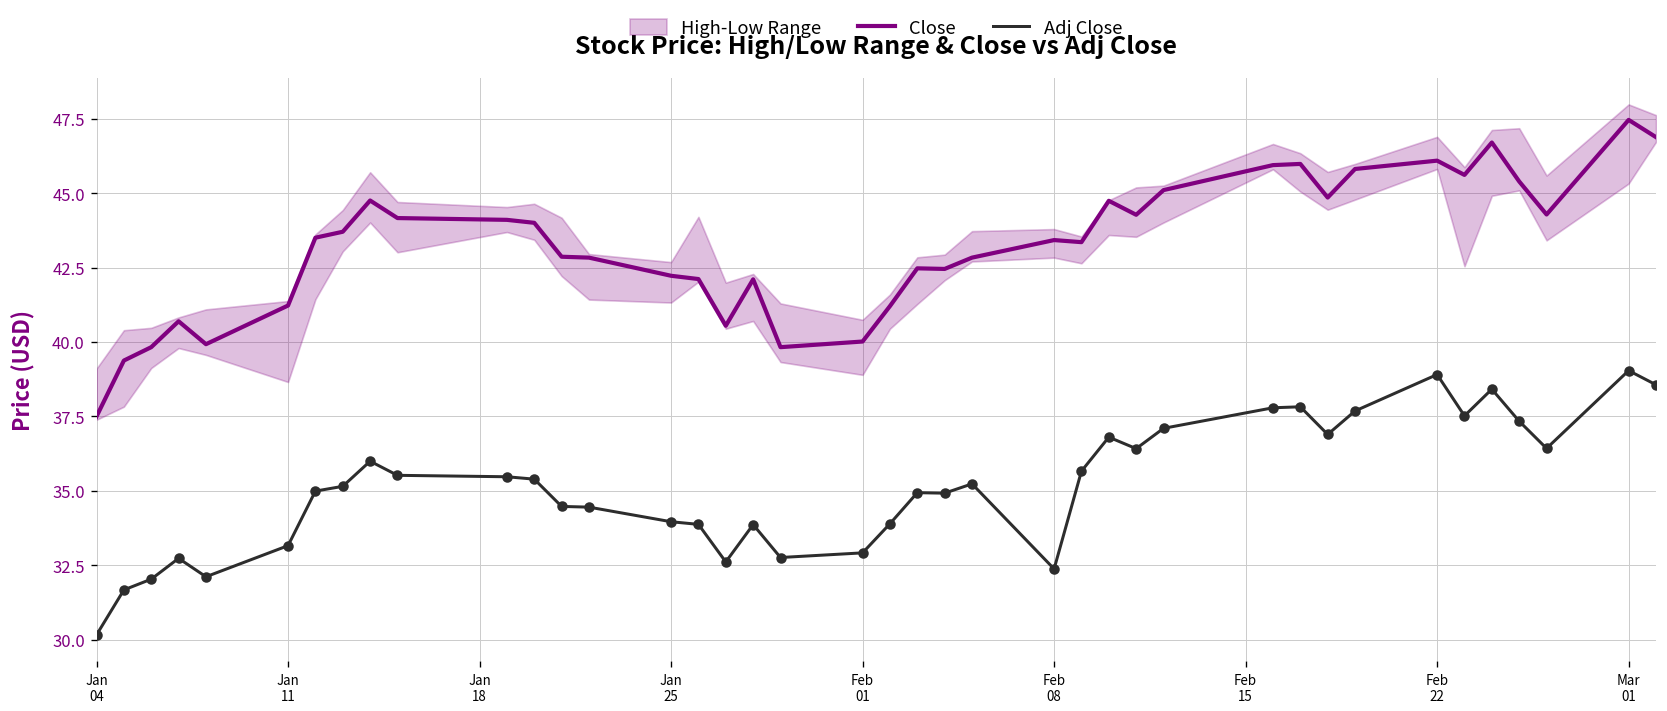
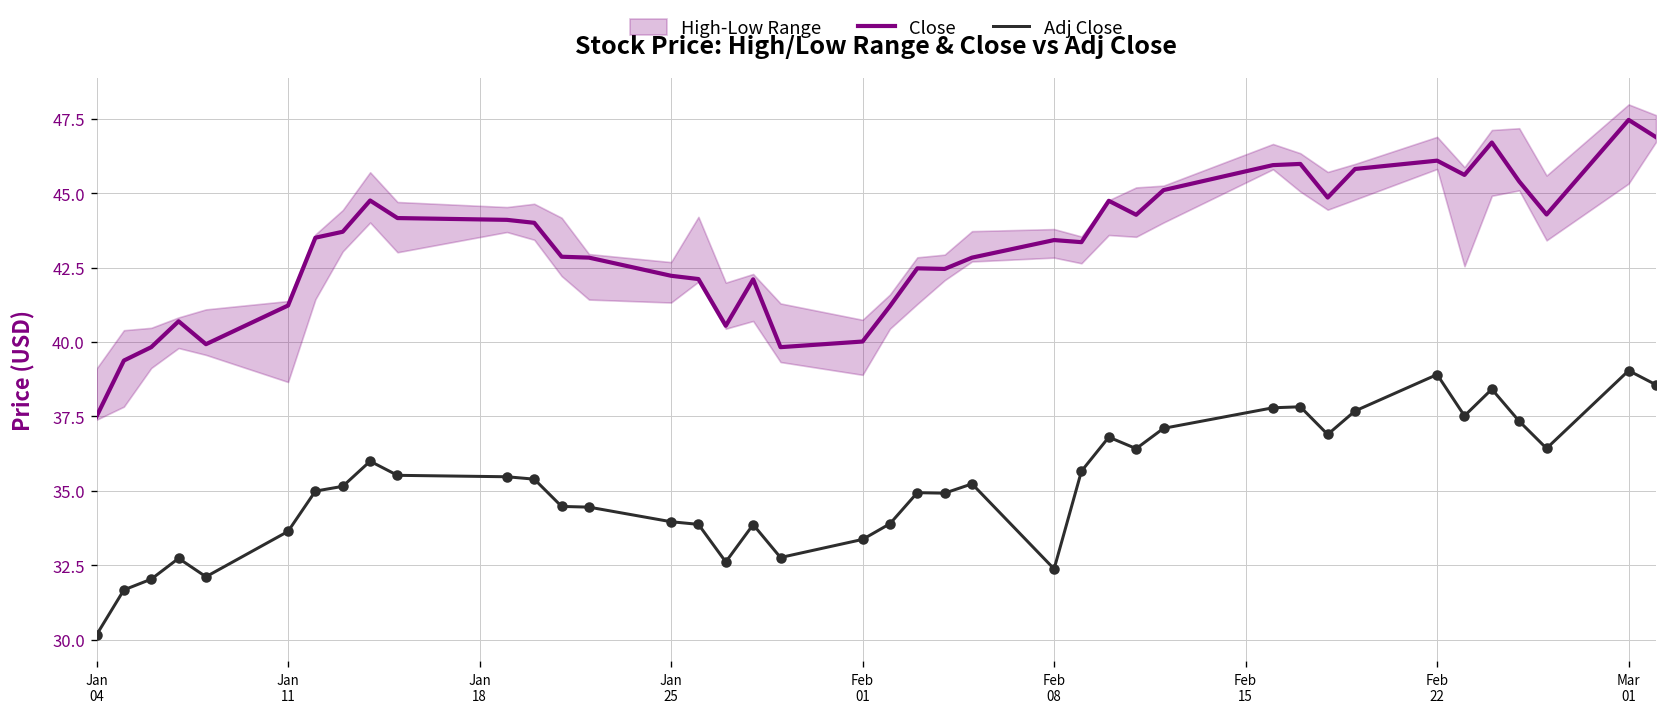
  {
    "Adj Close": {
      "Jan 04": 30.2,
-     "Jan 11": 33.2,
+     "Jan 11": 33.6,
      "Jan 25": 34.0,
-     "Feb 01": 32.9,
+     "Feb 01": 33.4,
      "Feb 08": 32.4,
      "Feb 22": 38.9,
      "Mar 01": 39.0
    }
  }
